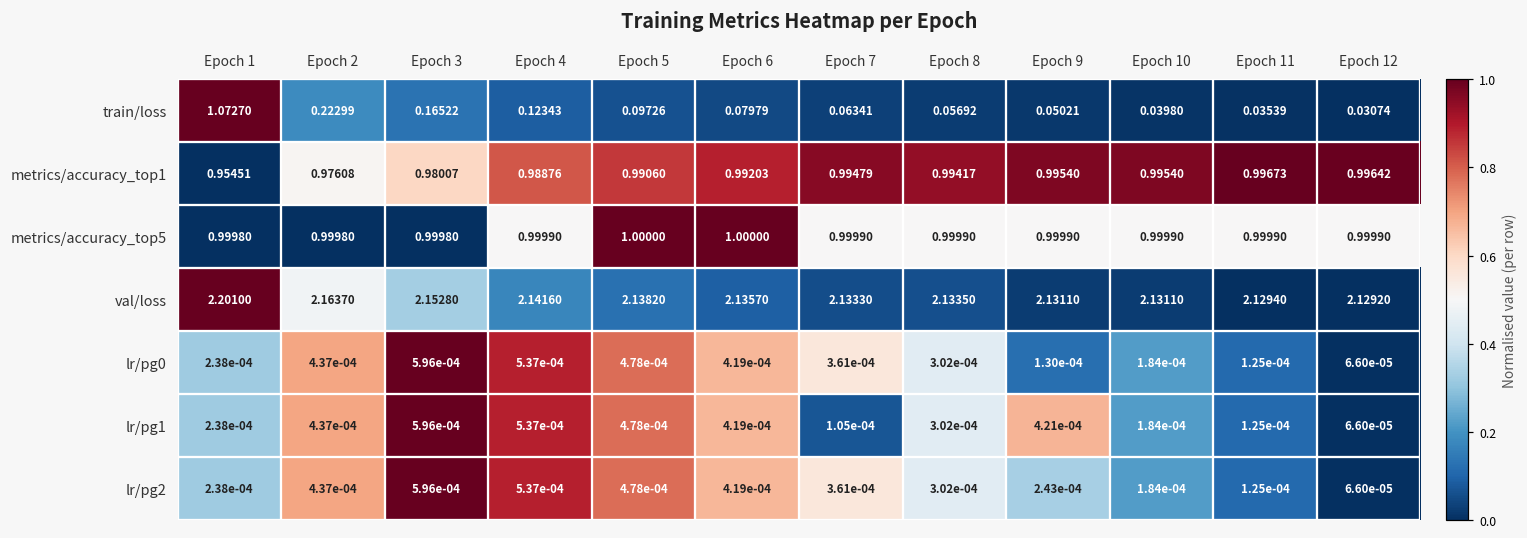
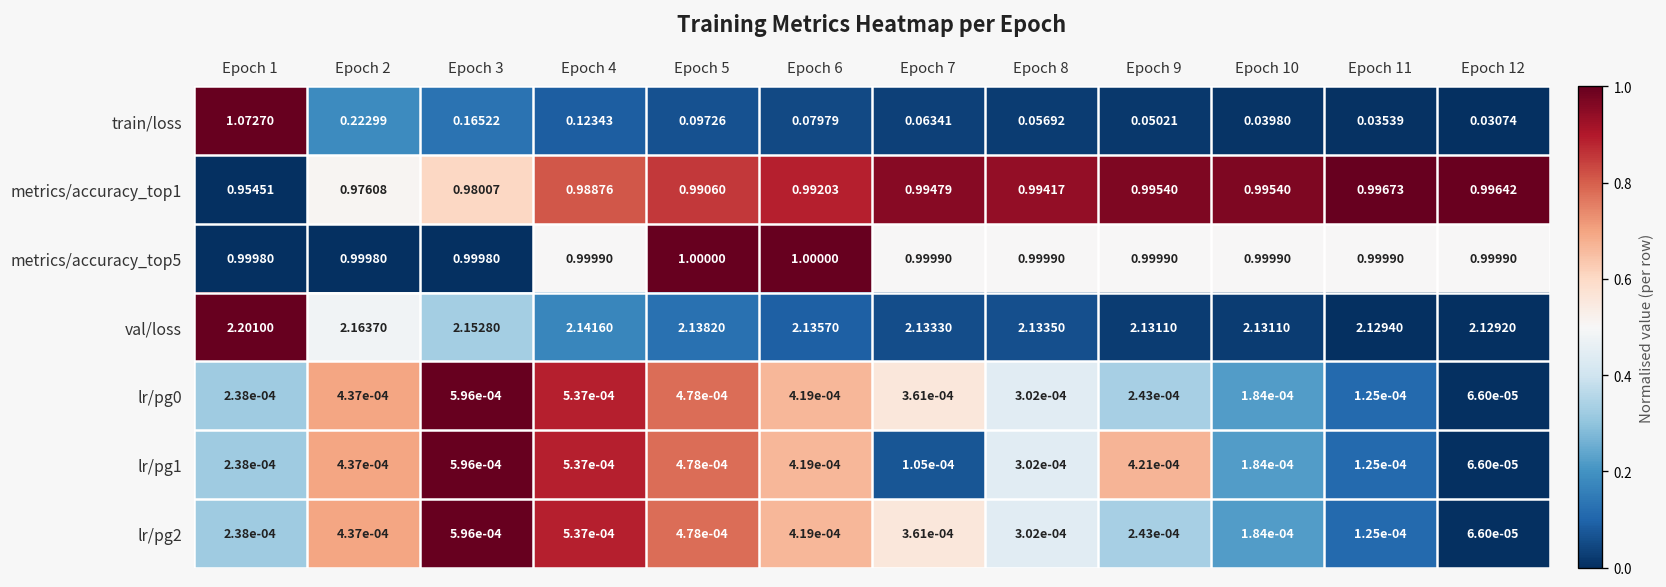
  {
    "train/loss": {
      "Epoch 1": "1.07270",
      "Epoch 2": "0.22299",
      "Epoch 3": "0.16522",
      "Epoch 4": "0.12343",
      "Epoch 5": "0.09726",
      "Epoch 6": "0.07979",
      "Epoch 7": "0.06341",
      "Epoch 8": "0.05692",
      "Epoch 9": "0.05021",
      "Epoch 10": "0.03980",
      "Epoch 11": "0.03539",
      "Epoch 12": "0.03074"
    },
    "metrics/accuracy_top1": {
      "Epoch 1": "0.95451",
      "Epoch 2": "0.97608",
      "Epoch 3": "0.98007",
      "Epoch 4": "0.98876",
      "Epoch 5": "0.99060",
      "Epoch 6": "0.99203",
      "Epoch 7": "0.99479",
      "Epoch 8": "0.99417",
      "Epoch 9": "0.99540",
      "Epoch 10": "0.99540",
      "Epoch 11": "0.99673",
      "Epoch 12": "0.99642"
    },
    "metrics/accuracy_top5": {
      "Epoch 1": "0.99980",
      "Epoch 2": "0.99980",
      "Epoch 3": "0.99980",
      "Epoch 4": "0.99990",
      "Epoch 5": "1.00000",
      "Epoch 6": "1.00000",
      "Epoch 7": "0.99990",
      "Epoch 8": "0.99990",
      "Epoch 9": "0.99990",
      "Epoch 10": "0.99990",
      "Epoch 11": "0.99990",
      "Epoch 12": "0.99990"
    },
    "val/loss": {
      "Epoch 1": "2.20100",
      "Epoch 2": "2.16370",
      "Epoch 3": "2.15280",
      "Epoch 4": "2.14160",
      "Epoch 5": "2.13820",
      "Epoch 6": "2.13570",
      "Epoch 7": "2.13330",
      "Epoch 8": "2.13350",
      "Epoch 9": "2.13110",
      "Epoch 10": "2.13110",
      "Epoch 11": "2.12940",
      "Epoch 12": "2.12920"
    },
    "lr/pg0": {
      "Epoch 1": "2.38e-04",
      "Epoch 2": "4.37e-04",
      "Epoch 3": "5.96e-04",
      "Epoch 4": "5.37e-04",
      "Epoch 5": "4.78e-04",
      "Epoch 6": "4.19e-04",
      "Epoch 7": "3.61e-04",
      "Epoch 8": "3.02e-04",
-     "Epoch 9": "1.30e-04",
+     "Epoch 9": "2.43e-04",
      "Epoch 10": "1.84e-04",
      "Epoch 11": "1.25e-04",
      "Epoch 12": "6.60e-05"
    },
    "lr/pg1": {
      "Epoch 1": "2.38e-04",
      "Epoch 2": "4.37e-04",
      "Epoch 3": "5.96e-04",
      "Epoch 4": "5.37e-04",
      "Epoch 5": "4.78e-04",
      "Epoch 6": "4.19e-04",
      "Epoch 7": "1.05e-04",
      "Epoch 8": "3.02e-04",
      "Epoch 9": "4.21e-04",
      "Epoch 10": "1.84e-04",
      "Epoch 11": "1.25e-04",
      "Epoch 12": "6.60e-05"
    },
    "lr/pg2": {
      "Epoch 1": "2.38e-04",
      "Epoch 2": "4.37e-04",
      "Epoch 3": "5.96e-04",
      "Epoch 4": "5.37e-04",
      "Epoch 5": "4.78e-04",
      "Epoch 6": "4.19e-04",
      "Epoch 7": "3.61e-04",
      "Epoch 8": "3.02e-04",
      "Epoch 9": "2.43e-04",
      "Epoch 10": "1.84e-04",
      "Epoch 11": "1.25e-04",
      "Epoch 12": "6.60e-05"
    }
  }
